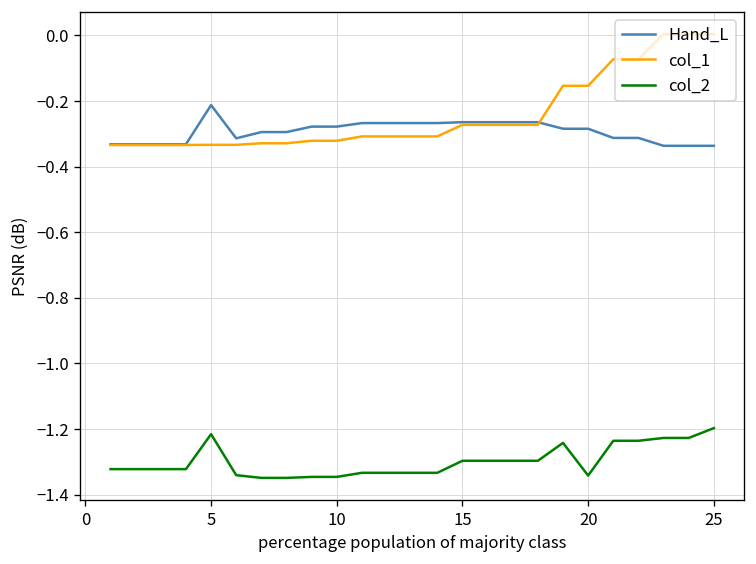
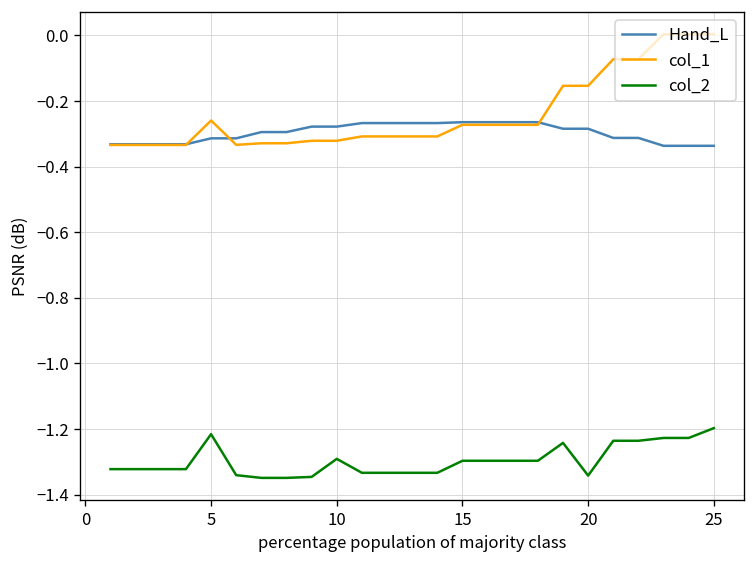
  {
    "Hand_L": {
-     "5": -0.21,
+     "5": -0.31,
      "10": -0.28,
      "20": -0.28,
      "25": -0.34
    },
    "col_1": {
-     "5": -0.33,
+     "5": -0.26,
      "10": -0.32,
      "20": -0.15
    },
    "col_2": {
      "5": -1.22,
-     "10": -1.35,
+     "10": -1.29,
      "15": -1.30,
      "20": -1.34,
      "25": -1.20
    }
  }
